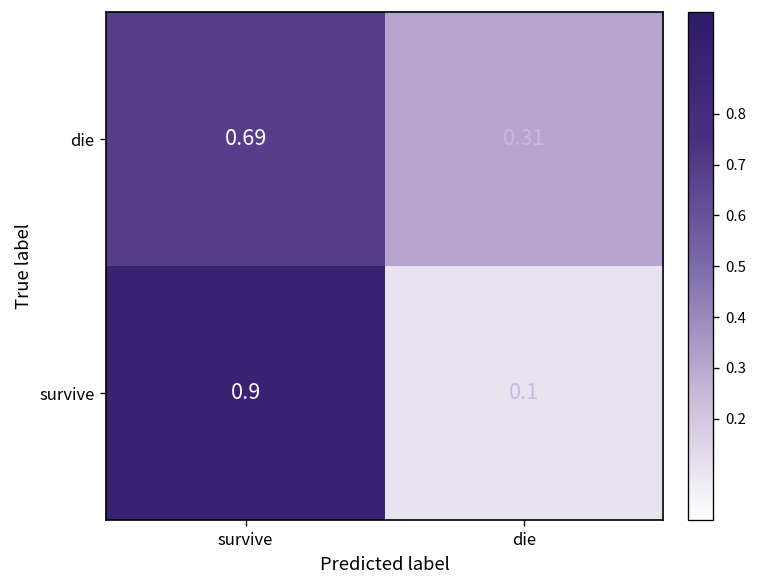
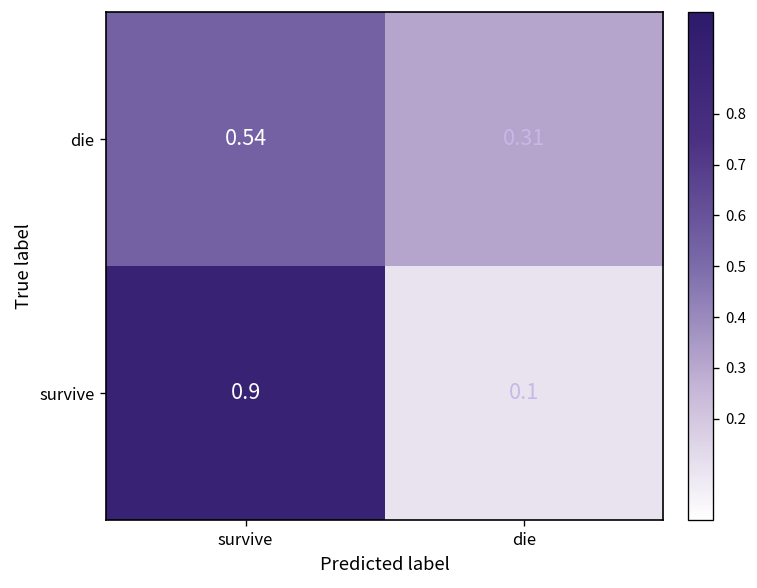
  {
    "die": {
-     "survive": 0.69
+     "survive": 0.54
    },
    "survive": {
      "survive": 0.9
    }
  }
